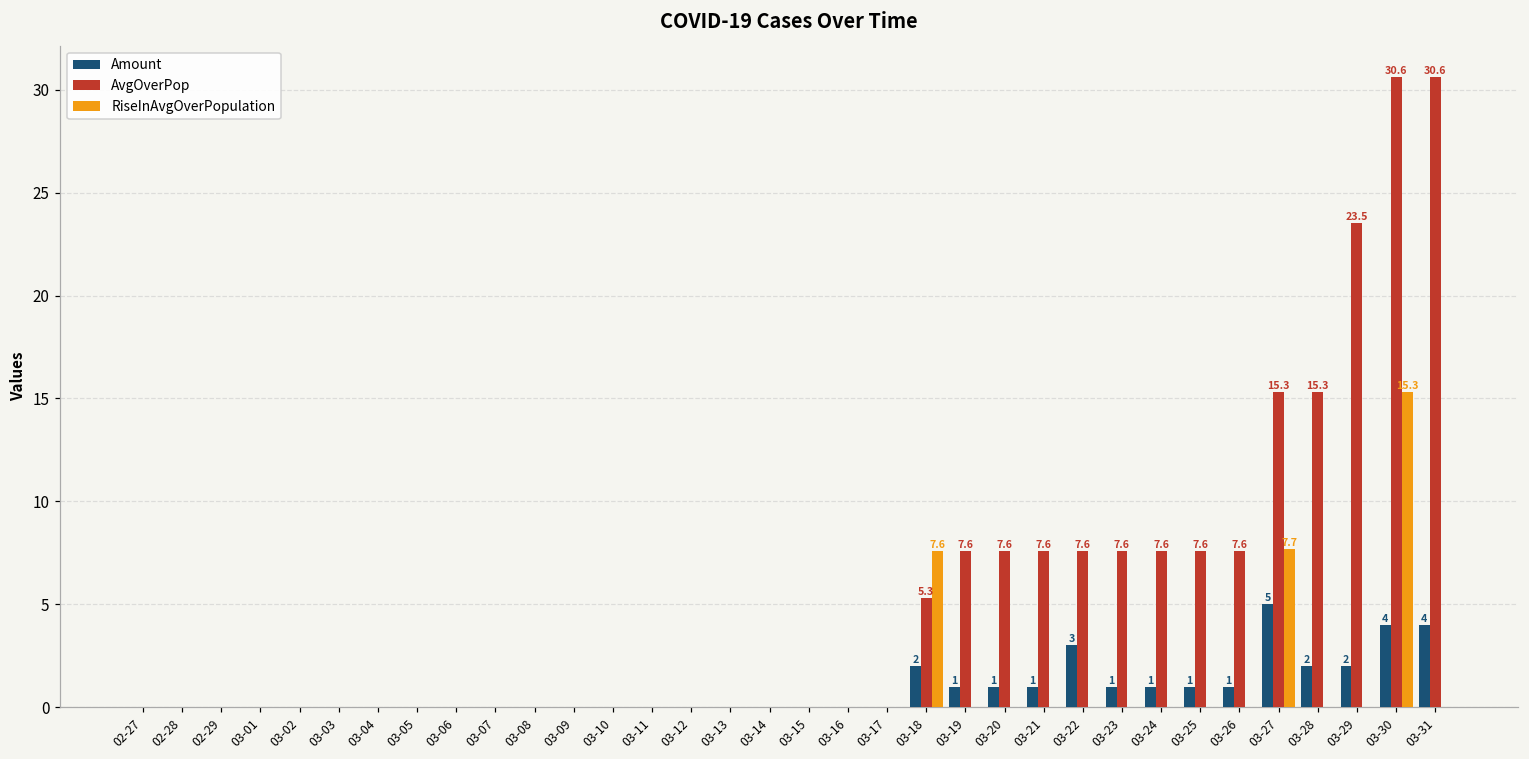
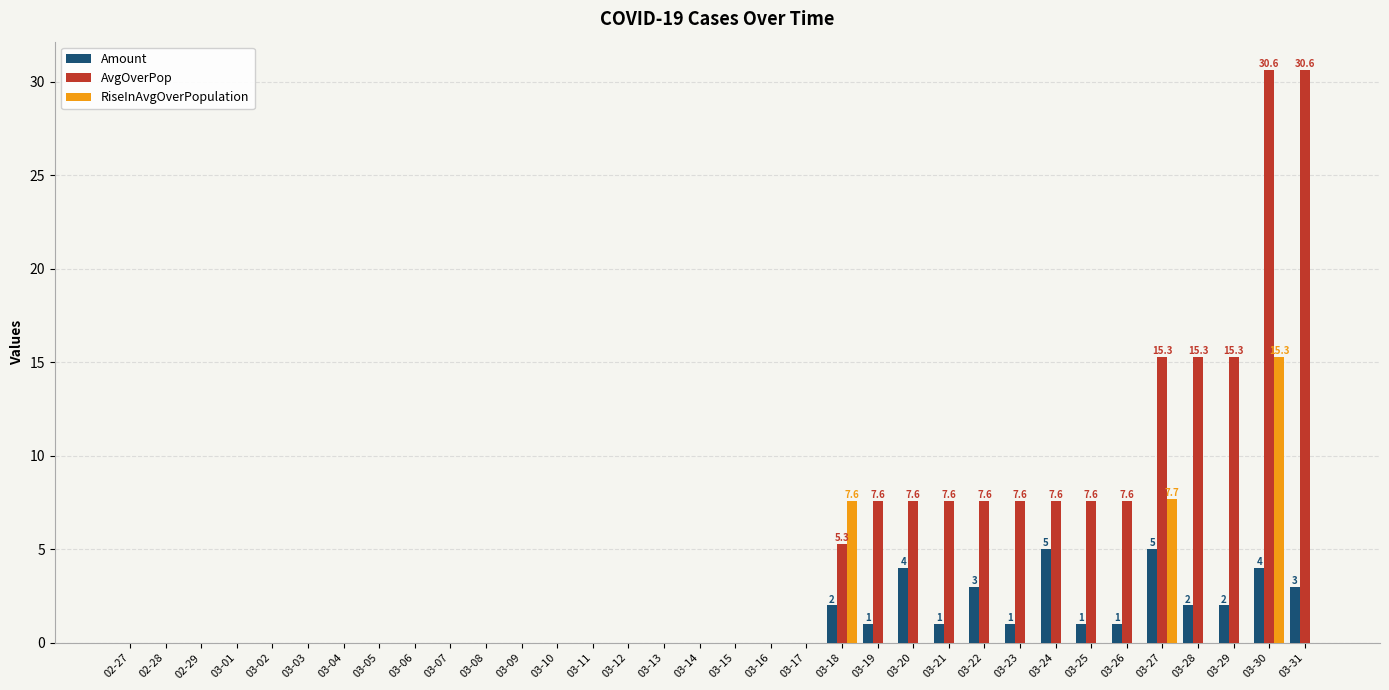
  {
    "Amount": {
      "03-18": 2,
      "03-19": 1,
-     "03-20": 1,
+     "03-20": 4,
      "03-21": 1,
      "03-22": 3,
      "03-23": 1,
-     "03-24": 1,
+     "03-24": 5,
      "03-25": 1,
      "03-26": 1,
      "03-27": 5,
      "03-28": 2,
      "03-29": 2,
      "03-30": 4,
-     "03-31": 4
+     "03-31": 3
    },
    "AvgOverPop": {
      "03-18": 5.3,
      "03-19": 7.6,
      "03-20": 7.6,
      "03-21": 7.6,
      "03-22": 7.6,
      "03-23": 7.6,
      "03-24": 7.6,
      "03-25": 7.6,
      "03-26": 7.6,
      "03-27": 15.3,
      "03-28": 15.3,
-     "03-29": 23.5,
+     "03-29": 15.3,
      "03-30": 30.6,
      "03-31": 30.6
    },
    "RiseInAvgOverPopulation": {
      "03-18": 7.6,
      "03-27": 7.7,
      "03-30": 15.3
    }
  }
